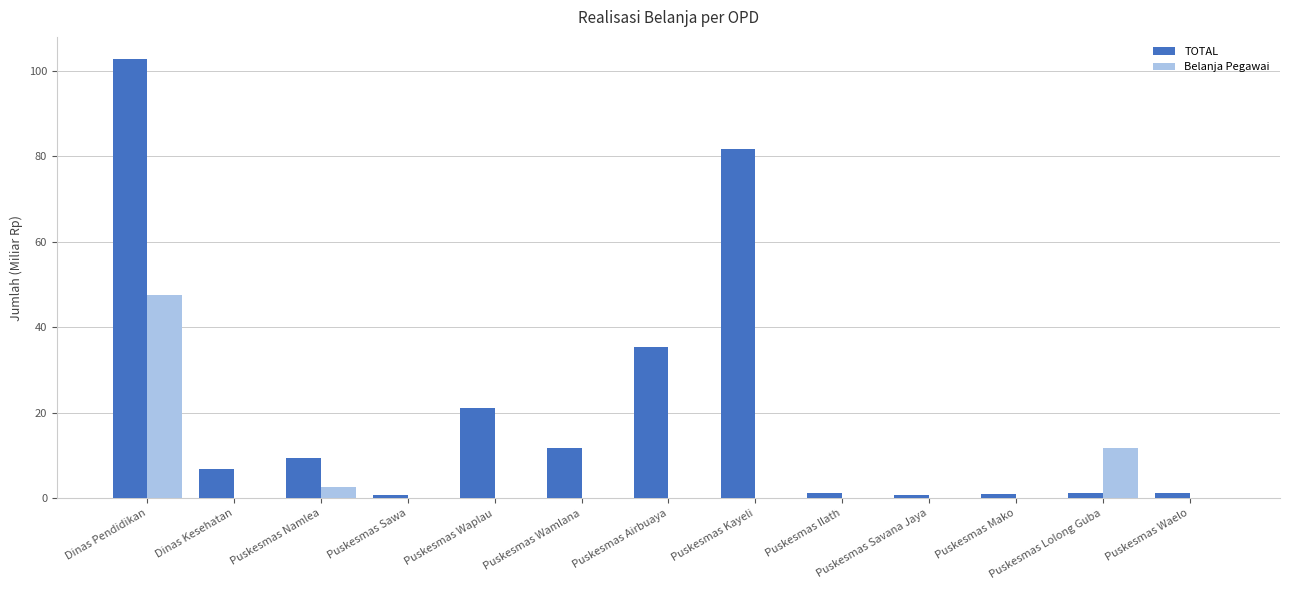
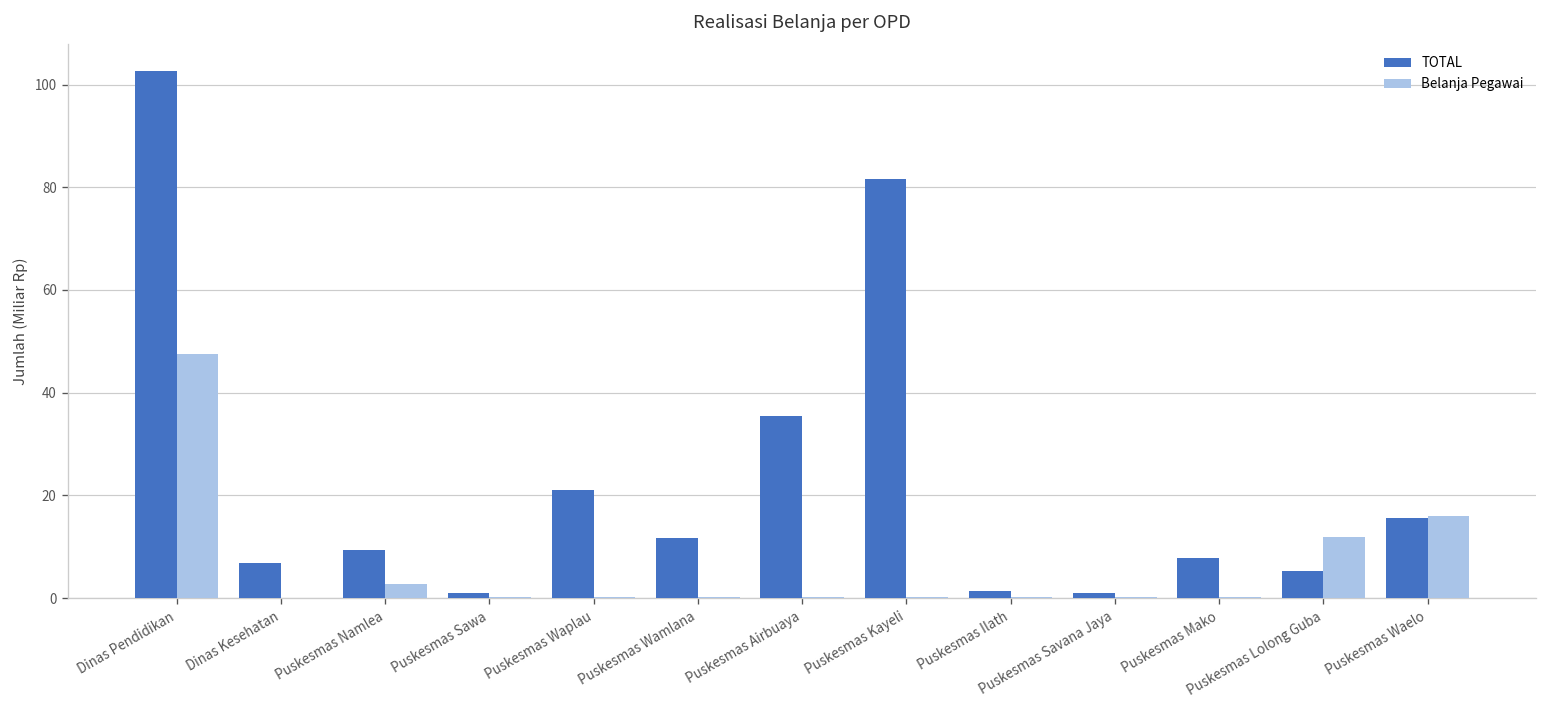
  {
    "TOTAL": {
      "Dinas Pendidikan": 103,
      "Dinas Kesehatan": 7,
      "Puskesmas Namlea": 9,
      "Puskesmas Sawa": 1,
      "Puskesmas Waplau": 21,
      "Puskesmas Wamlana": 12,
      "Puskesmas Airbuaya": 35,
      "Puskesmas Kayeli": 82,
      "Puskesmas Ilath": 1,
      "Puskesmas Savana Jaya": 1,
-     "Puskesmas Mako": 1,
-     "Puskesmas Lolong Guba": 1,
-     "Puskesmas Waelo": 1
+     "Puskesmas Mako": 8,
+     "Puskesmas Lolong Guba": 5,
+     "Puskesmas Waelo": 16
    },
    "Belanja Pegawai": {
      "Dinas Pendidikan": 48,
      "Dinas Kesehatan": 0,
      "Puskesmas Namlea": 3,
      "Puskesmas Lolong Guba": 12,
-     "Puskesmas Waelo": 0
+     "Puskesmas Waelo": 16
    }
  }
